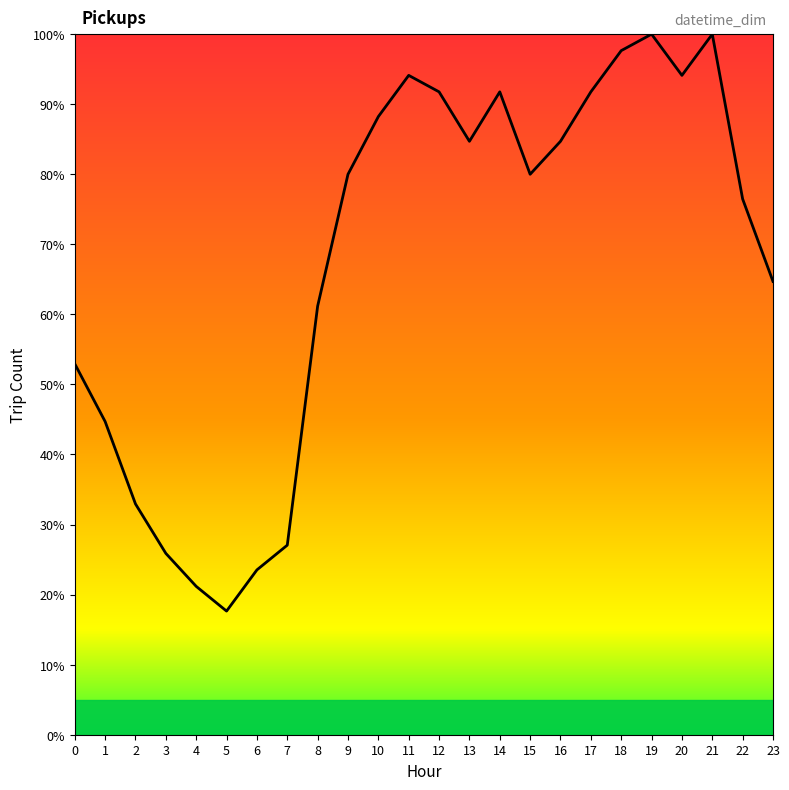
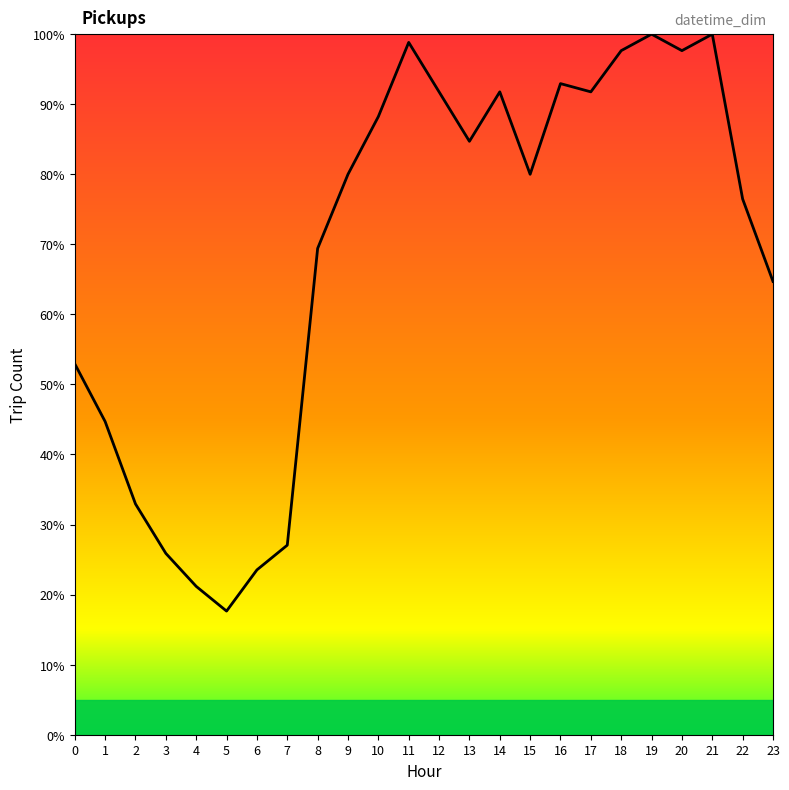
  {
    "0": "53%",
    "1": "45%",
    "2": "33%",
    "3": "26%",
    "4": "21%",
    "5": "18%",
    "6": "24%",
    "7": "27%",
-   "8": "61%",
+   "8": "69%",
    "9": "80%",
    "10": "88%",
-   "11": "94%",
+   "11": "99%",
    "12": "92%",
    "13": "85%",
    "14": "92%",
    "15": "80%",
-   "16": "85%",
+   "16": "93%",
    "17": "92%",
    "18": "98%",
    "19": "100%",
-   "20": "94%",
+   "20": "98%",
    "21": "100%",
    "22": "76%",
    "23": "65%"
  }
